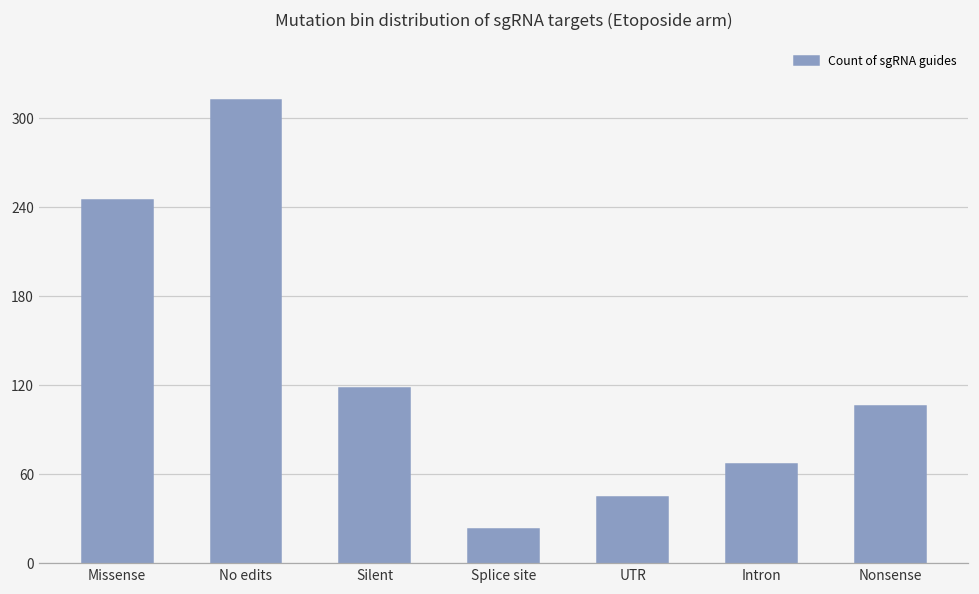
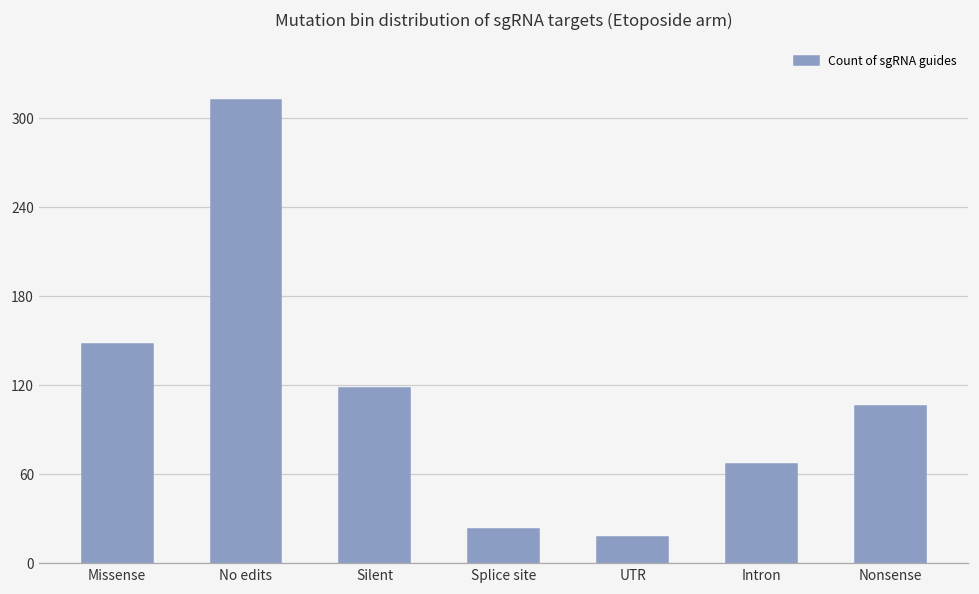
  {
-   "Missense": 245,
+   "Missense": 148,
    "No edits": 312,
    "Silent": 118,
    "Splice site": 23,
-   "UTR": 45,
+   "UTR": 18,
    "Intron": 67,
    "Nonsense": 106
  }
